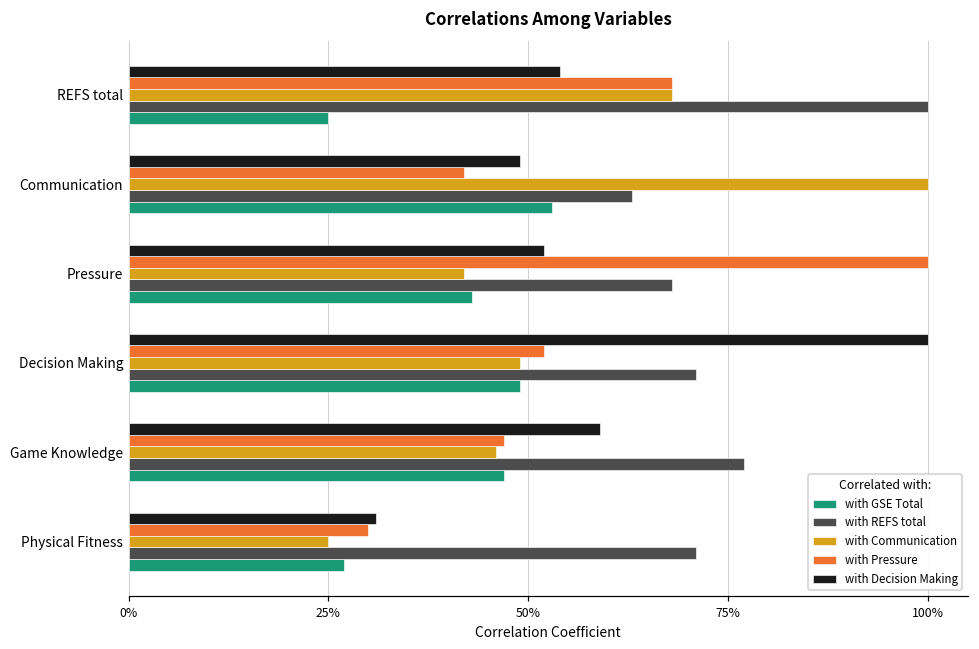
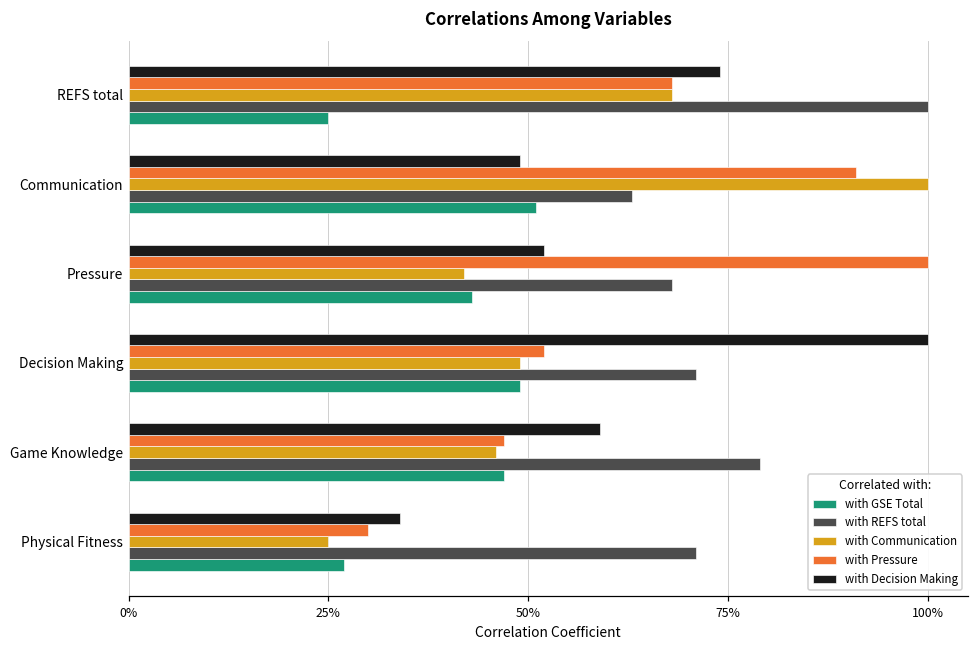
  {
    "with GSE Total": {
      "REFS total": "25%",
-     "Communication": "53%",
+     "Communication": "51%",
      "Pressure": "43%",
      "Decision Making": "49%",
      "Game Knowledge": "47%",
      "Physical Fitness": "27%"
    },
    "with REFS total": {
      "REFS total": "100%",
      "Communication": "63%",
      "Pressure": "68%",
      "Decision Making": "71%",
-     "Game Knowledge": "77%",
+     "Game Knowledge": "79%",
      "Physical Fitness": "71%"
    },
    "with Communication": {
      "REFS total": "68%",
      "Communication": "100%",
      "Pressure": "42%",
      "Decision Making": "49%",
      "Game Knowledge": "46%",
      "Physical Fitness": "25%"
    },
    "with Pressure": {
      "REFS total": "68%",
-     "Communication": "42%",
+     "Communication": "91%",
      "Pressure": "100%",
      "Decision Making": "52%",
      "Game Knowledge": "47%",
      "Physical Fitness": "30%"
    },
    "with Decision Making": {
-     "REFS total": "54%",
+     "REFS total": "74%",
      "Communication": "49%",
      "Pressure": "52%",
      "Decision Making": "100%",
      "Game Knowledge": "59%",
-     "Physical Fitness": "31%"
+     "Physical Fitness": "34%"
    }
  }
